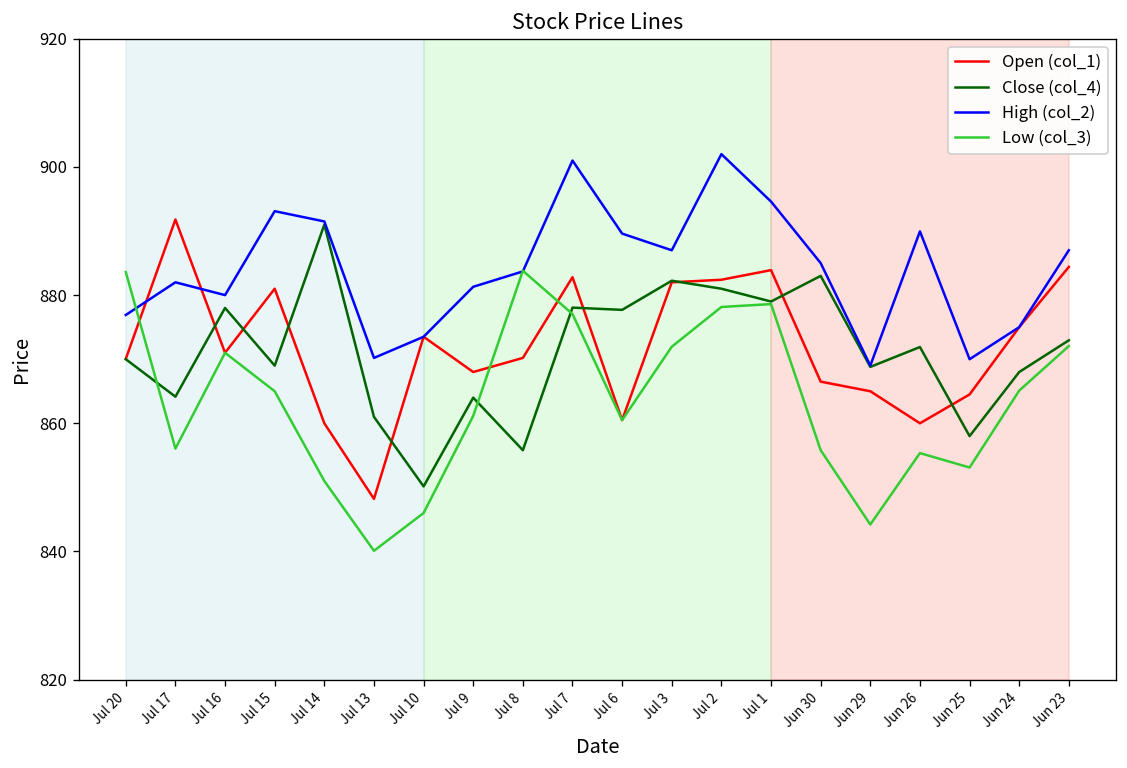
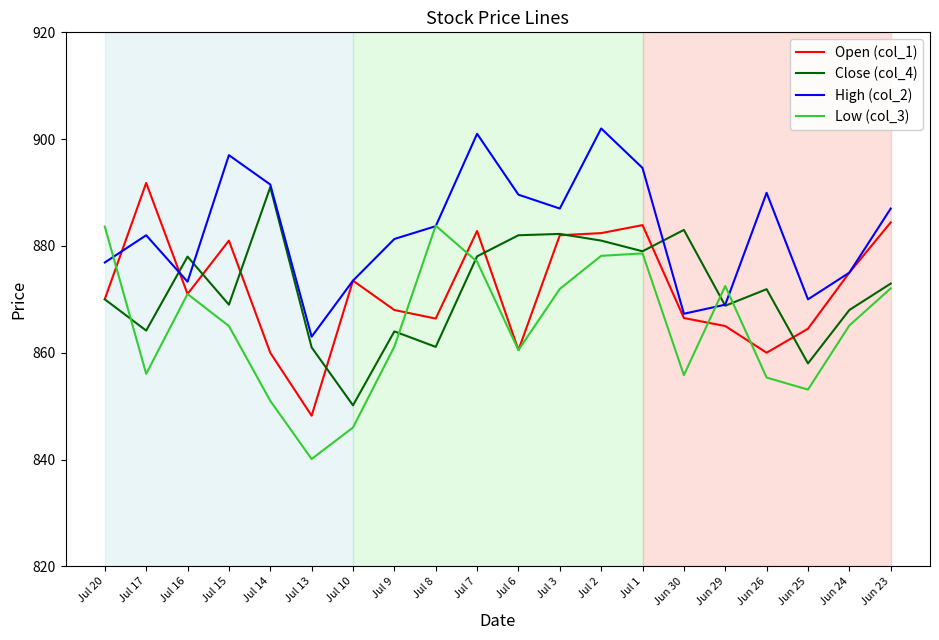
  {
    "Open (col_1)": {
      "Jul 17": 892,
      "Jul 15": 881,
      "Jul 14": 860,
      "Jul 13": 848,
      "Jul 9": 868,
-     "Jul 8": 870,
+     "Jul 8": 866,
      "Jul 7": 883,
      "Jul 2": 882,
      "Jul 1": 884,
      "Jun 30": 867,
      "Jun 29": 865,
      "Jun 26": 860,
      "Jun 25": 865,
      "Jun 23": 884
    },
    "Close (col_4)": {
      "Jul 17": 864,
      "Jul 16": 878,
      "Jul 15": 869,
      "Jul 14": 891,
      "Jul 13": 861,
      "Jul 10": 850,
      "Jul 9": 864,
-     "Jul 8": 856,
+     "Jul 8": 861,
      "Jul 7": 878,
-     "Jul 6": 878,
+     "Jul 6": 882,
      "Jul 2": 881,
      "Jun 30": 883,
      "Jun 26": 872,
      "Jun 25": 858,
      "Jun 24": 868,
      "Jun 23": 873
    },
    "High (col_2)": {
      "Jul 20": 877,
      "Jul 17": 882,
-     "Jul 16": 880,
-     "Jul 15": 893,
+     "Jul 16": 873,
+     "Jul 15": 897,
      "Jul 14": 892,
-     "Jul 13": 870,
+     "Jul 13": 863,
      "Jul 9": 881,
      "Jul 7": 901,
      "Jul 6": 890,
      "Jul 3": 887,
      "Jul 2": 902,
      "Jul 1": 895,
-     "Jun 30": 885,
+     "Jun 30": 867,
      "Jun 26": 890,
      "Jun 25": 870,
      "Jun 23": 887
    },
    "Low (col_3)": {
      "Jul 20": 884,
      "Jul 17": 856,
      "Jul 15": 865,
      "Jul 14": 851,
      "Jul 13": 840,
      "Jul 10": 846,
      "Jul 9": 861,
      "Jul 7": 877,
      "Jul 3": 872,
      "Jul 2": 878,
      "Jun 30": 856,
-     "Jun 29": 844,
+     "Jun 29": 873,
      "Jun 26": 855,
      "Jun 25": 853,
      "Jun 24": 865,
      "Jun 23": 872
    }
  }
